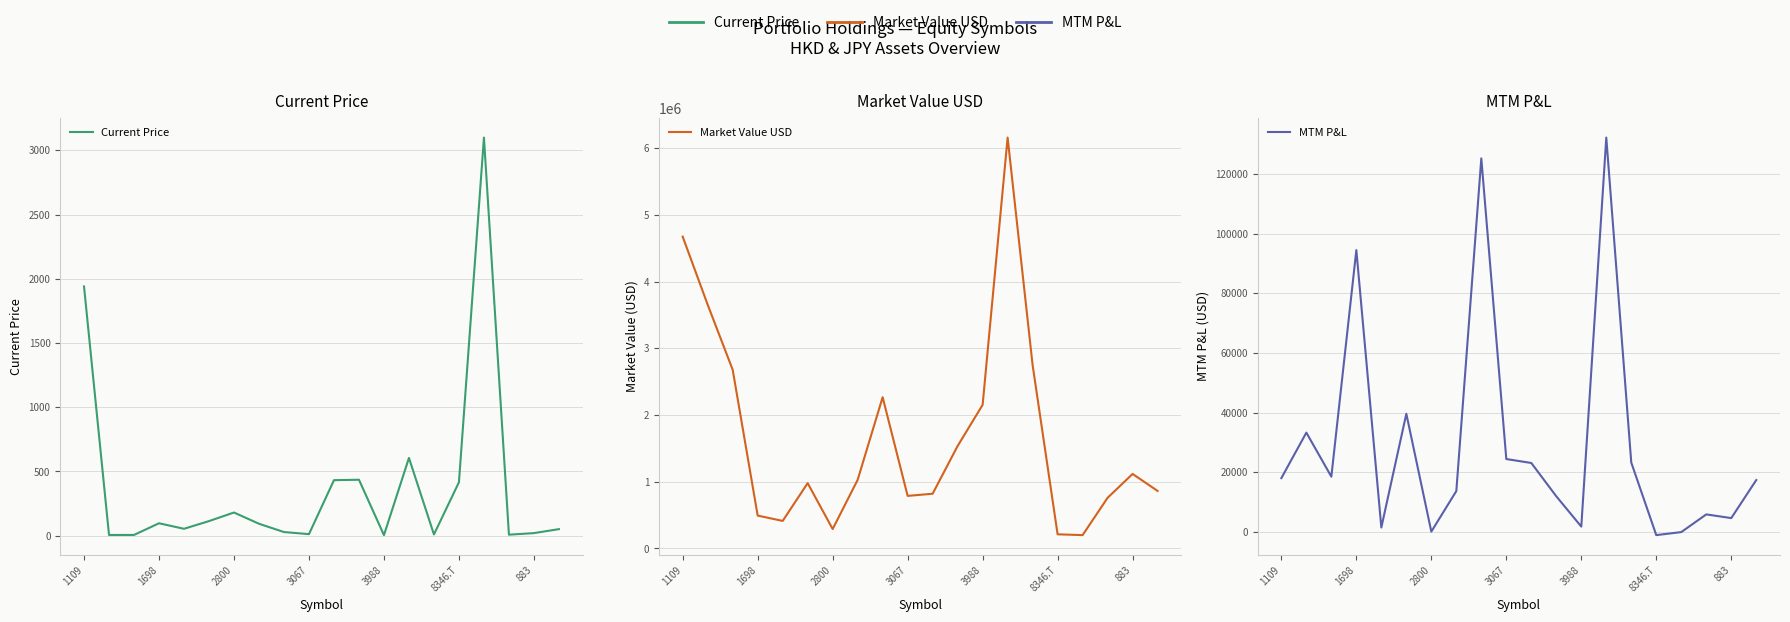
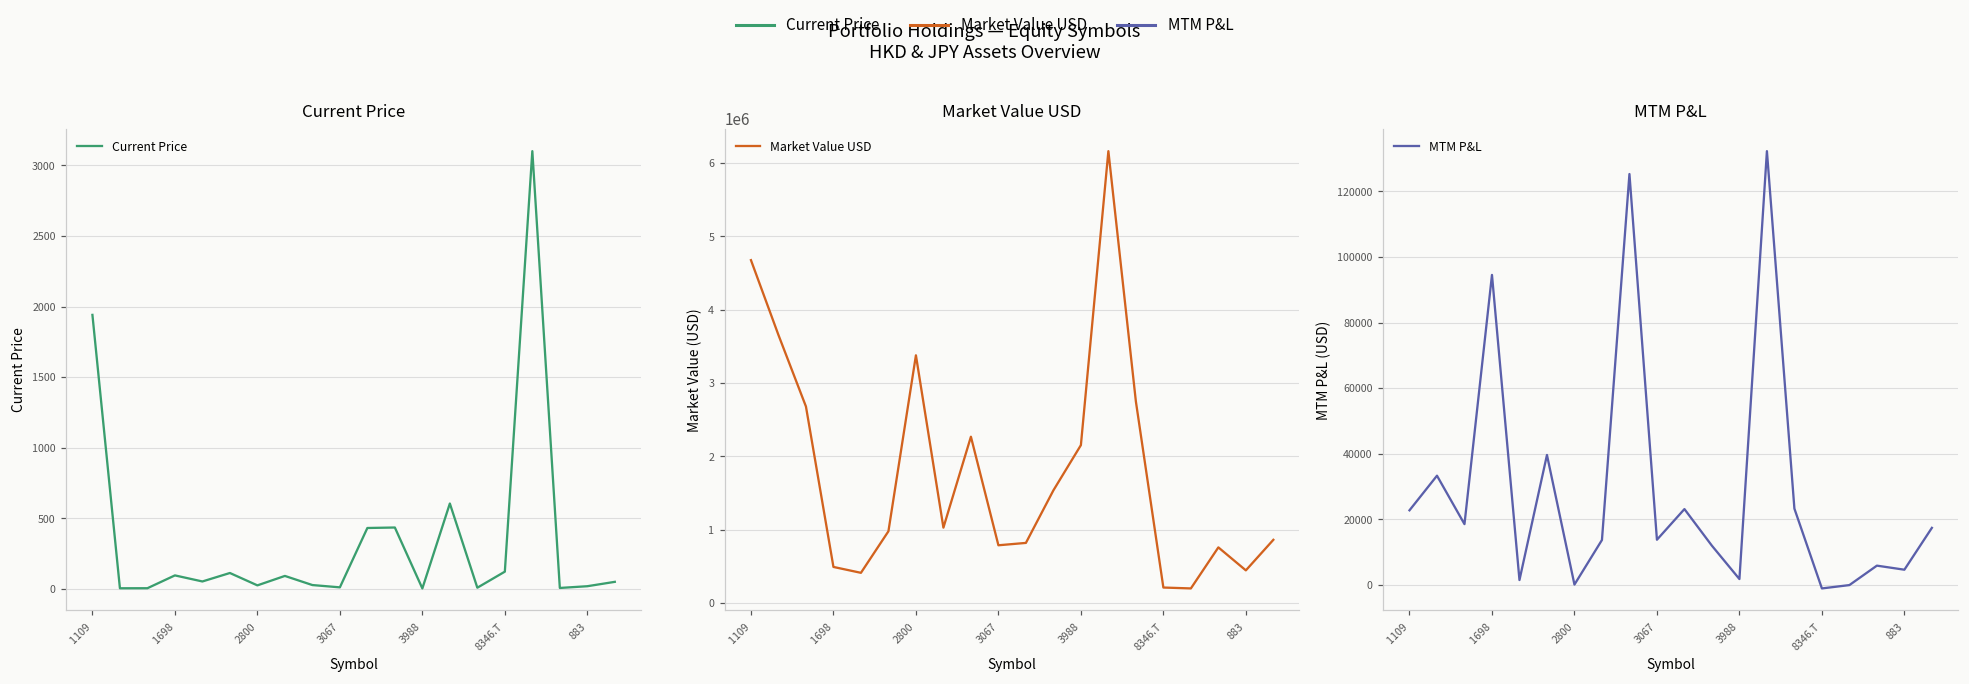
  {
    "Current Price": {
      "1109": 1940,
      "1698": 100,
-     "2800": 180,
+     "2800": 30,
      "3067": 10,
      "3988": 0,
-     "8346.T": 420,
+     "8346.T": 120,
      "883": 20
    },
    "Market Value USD": {
      "1109": 4700000,
      "1698": 500000,
-     "2800": 300000,
+     "2800": 3400000,
      "3067": 800000,
      "3988": 2200000,
      "8346.T": 200000,
-     "883": 1100000
+     "883": 400000
    },
    "MTM P&L": {
-     "1109": 18000,
+     "1109": 23000,
      "1698": 95000,
      "2800": 0,
-     "3067": 24000,
+     "3067": 14000,
      "3988": 2000,
      "8346.T": -1000,
      "883": 5000
    }
  }
